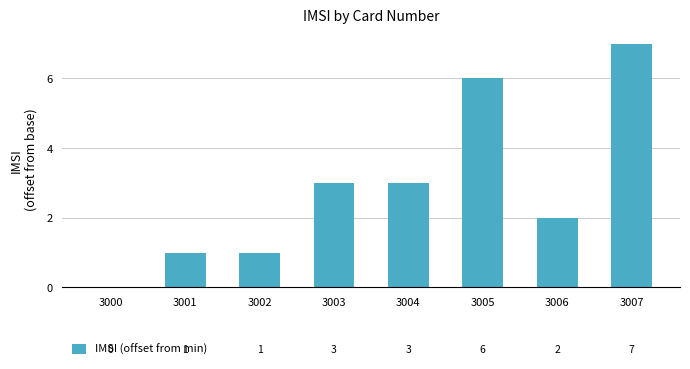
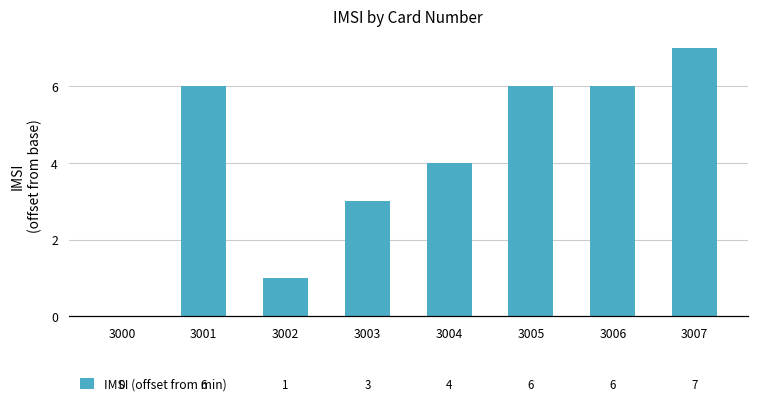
  {
-   "3001": 1,
-   "3004": 3,
-   "3006": 2
+   "3001": 6,
+   "3004": 4,
+   "3006": 6
  }
